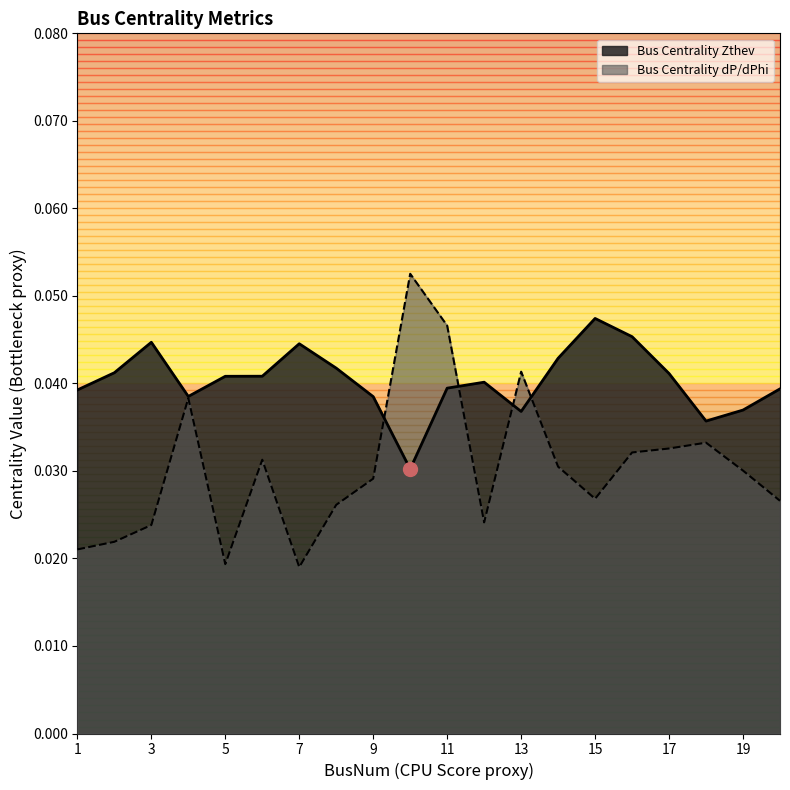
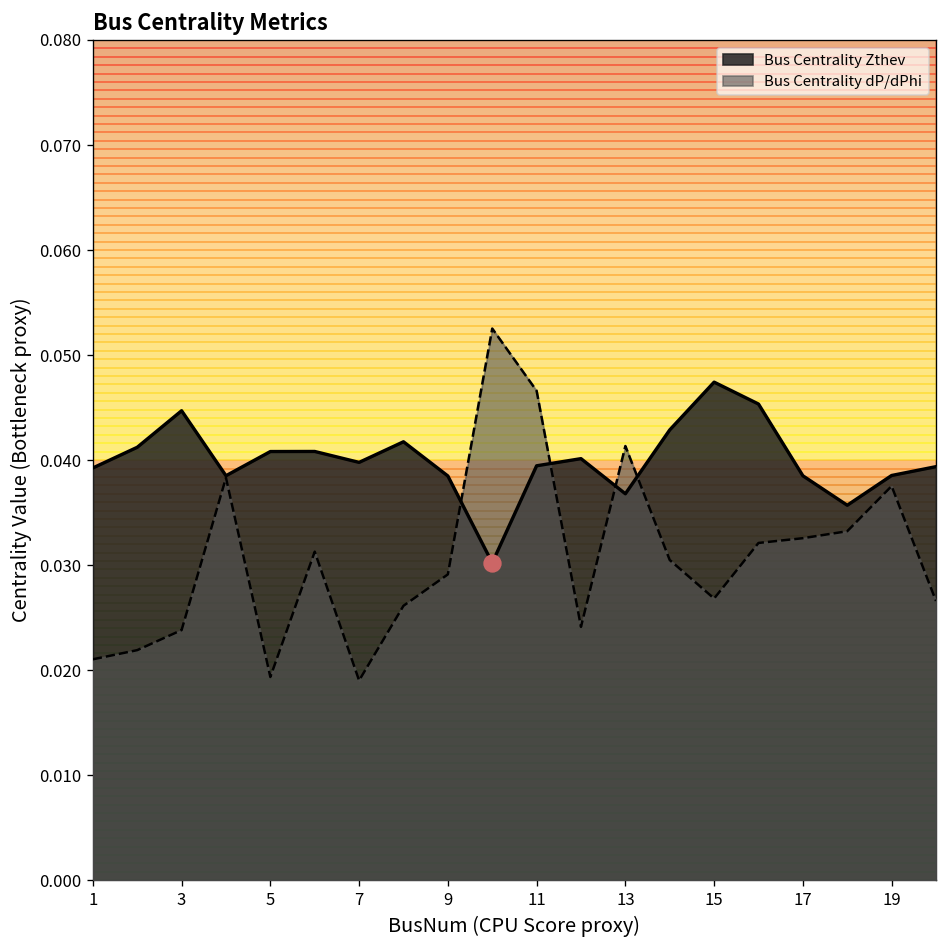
  {
    "Bus Centrality Zthev": {
      "1": 0.039,
      "3": 0.045,
      "5": 0.041,
-     "7": 0.045,
+     "7": 0.040,
      "9": 0.038,
      "11": 0.039,
      "13": 0.037,
      "15": 0.047,
-     "17": 0.041,
-     "19": 0.037
+     "17": 0.039,
+     "19": 0.039
    },
    "Bus Centrality dP/dPhi": {
      "1": 0.021,
      "3": 0.024,
      "5": 0.019,
      "7": 0.019,
      "9": 0.029,
      "11": 0.047,
      "13": 0.041,
      "15": 0.027,
      "17": 0.033,
-     "19": 0.030
+     "19": 0.038
    }
  }
